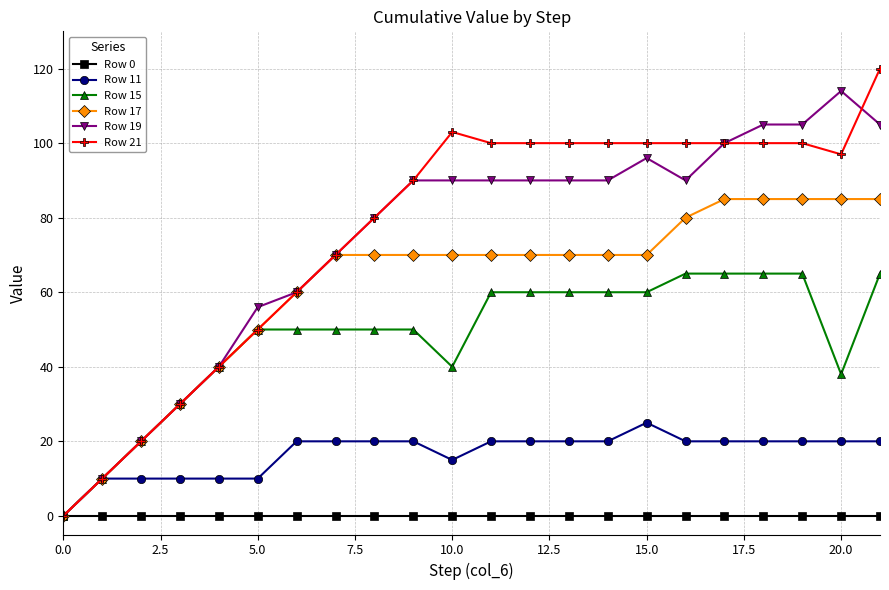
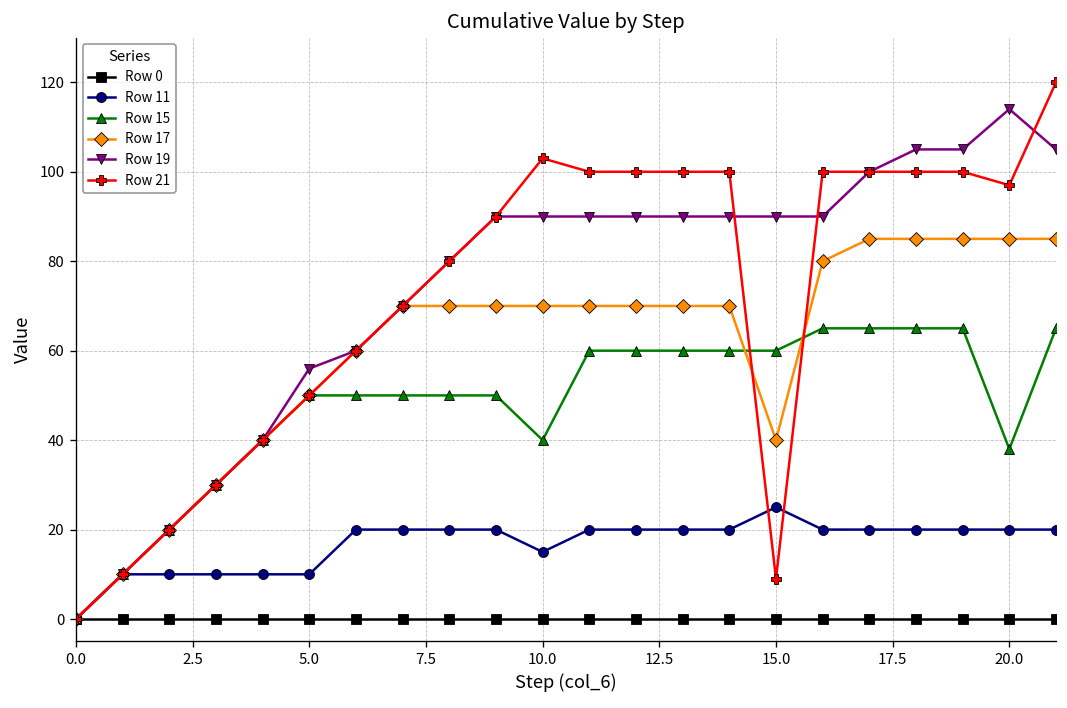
  {
    "Row 0": {
      "5.0": 0,
      "10.0": 0,
      "15.0": 0,
      "20.0": 0
    },
    "Row 11": {
      "5.0": 10,
      "10.0": 15,
      "15.0": 25,
      "20.0": 20
    },
    "Row 15": {
      "10.0": 40,
      "15.0": 60,
      "20.0": 38
    },
    "Row 17": {
      "10.0": 70,
-     "15.0": 70,
+     "15.0": 40,
      "20.0": 85
    },
    "Row 19": {
      "5.0": 56,
      "10.0": 90,
-     "15.0": 96,
+     "15.0": 90,
      "20.0": 114
    },
    "Row 21": {
      "10.0": 103,
-     "15.0": 100,
+     "15.0": 9,
      "20.0": 97
    }
  }
